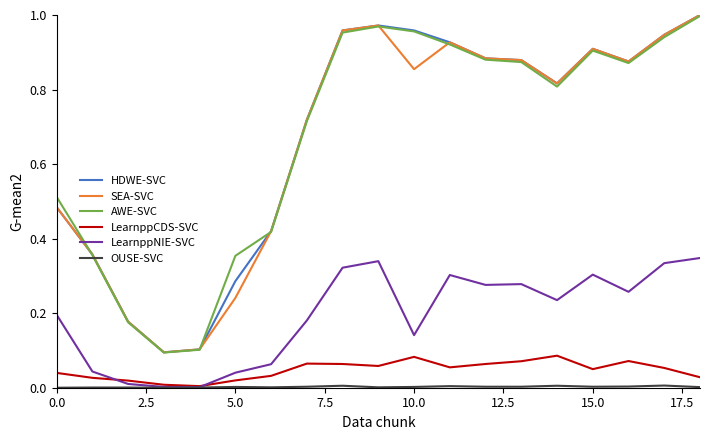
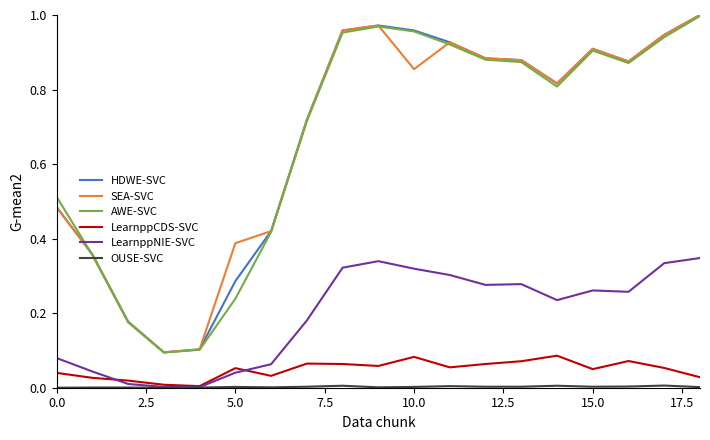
  {
    "HDWE-SVC": {
      "5.0": 0.29
    },
    "SEA-SVC": {
-     "5.0": 0.24,
+     "5.0": 0.39,
      "10.0": 0.85
    },
    "AWE-SVC": {
      "0.0": 0.51,
-     "5.0": 0.35
+     "5.0": 0.24
    },
    "LearnppCDS-SVC": {
      "0.0": 0.04,
-     "5.0": 0.02,
+     "5.0": 0.05,
      "10.0": 0.08,
      "15.0": 0.05
    },
    "LearnppNIE-SVC": {
-     "0.0": 0.20,
+     "0.0": 0.08,
      "5.0": 0.04,
-     "10.0": 0.14,
-     "15.0": 0.30
+     "10.0": 0.32,
+     "15.0": 0.26
    },
    "OUSE-SVC": {
      "0.0": 0.00,
      "5.0": 0.00,
      "10.0": 0.00,
      "15.0": 0.00
    }
  }
